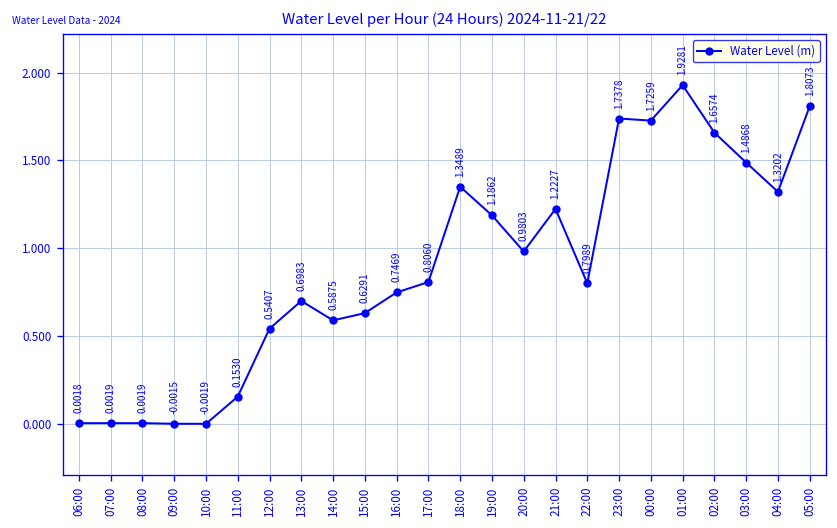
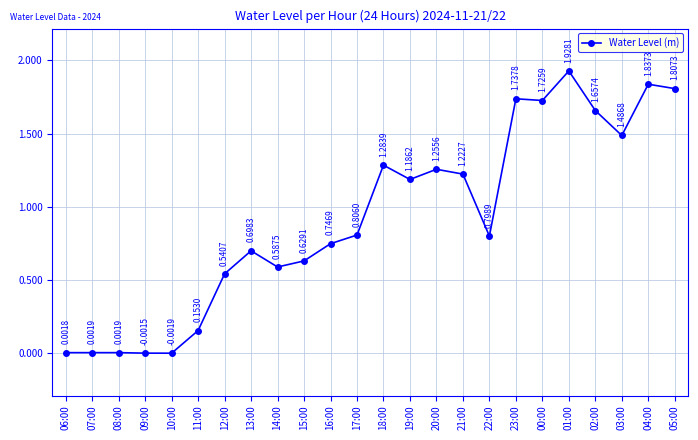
  {
    "06:00": 0.0018,
    "07:00": 0.0019,
    "08:00": 0.0019,
    "09:00": -0.0015,
    "10:00": -0.0019,
    "11:00": 0.1530,
    "12:00": 0.5407,
    "13:00": 0.6983,
    "14:00": 0.5875,
    "15:00": 0.6291,
    "16:00": 0.7469,
    "17:00": 0.8060,
-   "18:00": 1.3489,
+   "18:00": 1.2839,
    "19:00": 1.1862,
-   "20:00": 0.9803,
+   "20:00": 1.2556,
    "21:00": 1.2227,
    "22:00": 0.7989,
    "23:00": 1.7378,
    "00:00": 1.7259,
    "01:00": 1.9281,
    "02:00": 1.6574,
    "03:00": 1.4868,
-   "04:00": 1.3202,
+   "04:00": 1.8373,
    "05:00": 1.8073
  }
